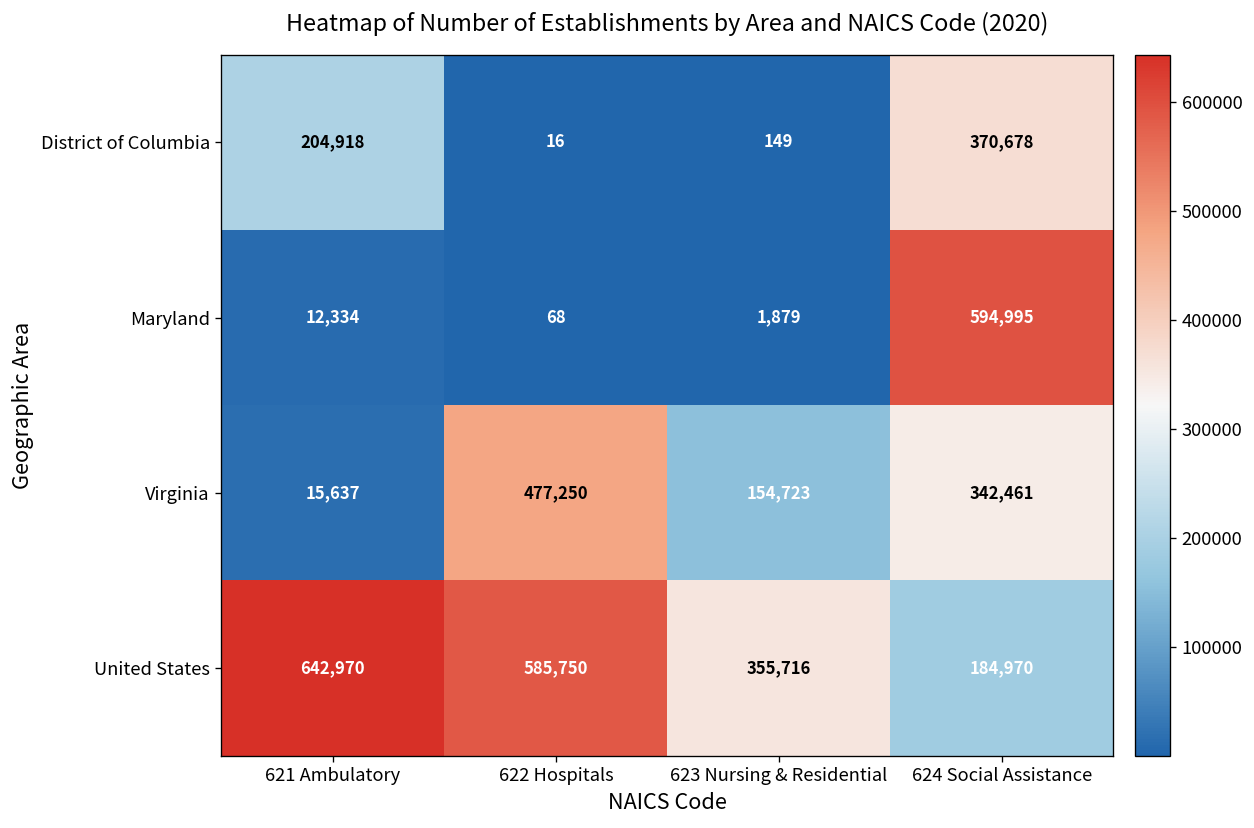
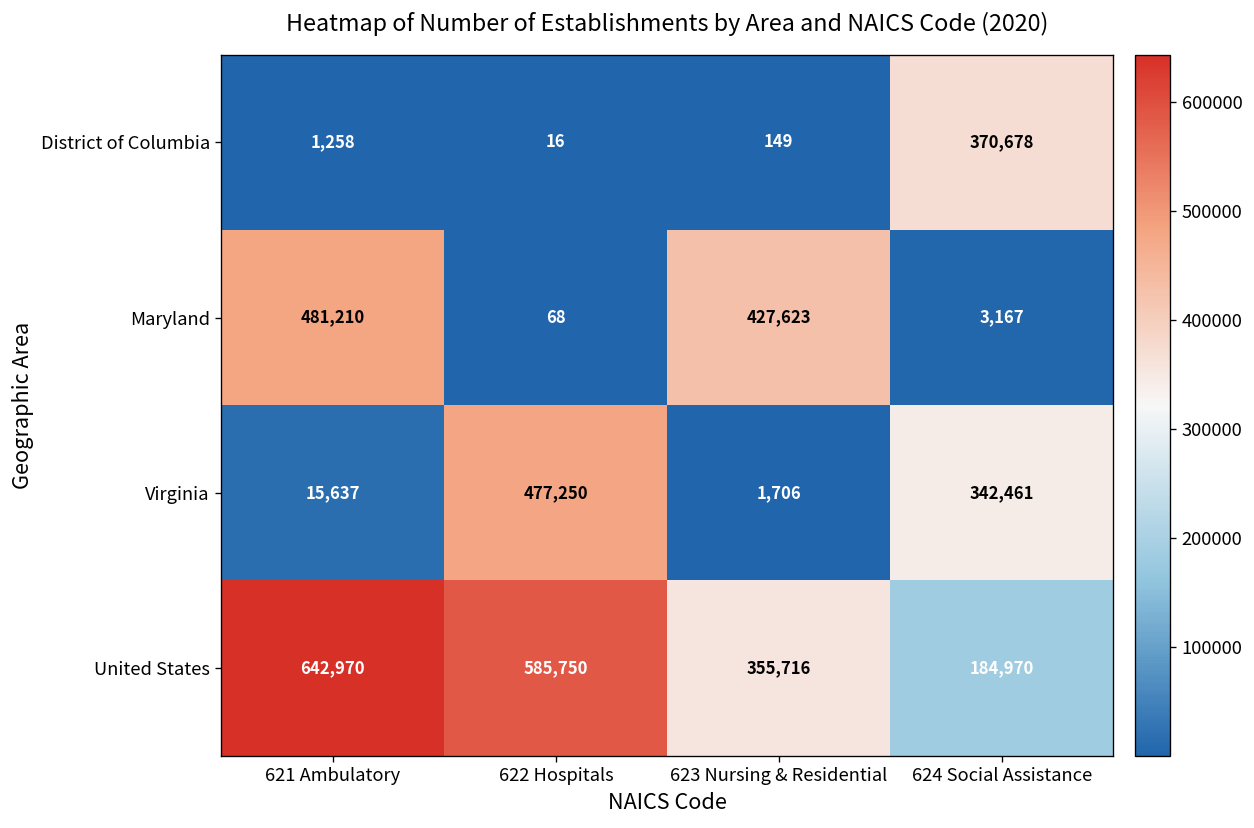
  {
    "District of Columbia": {
-     "621 Ambulatory": "204,918",
+     "621 Ambulatory": "1,258",
      "622 Hospitals": "16",
      "623 Nursing & Residential": "149",
      "624 Social Assistance": "370,678"
    },
    "Maryland": {
-     "621 Ambulatory": "12,334",
+     "621 Ambulatory": "481,210",
      "622 Hospitals": "68",
-     "623 Nursing & Residential": "1,879",
-     "624 Social Assistance": "594,995"
+     "623 Nursing & Residential": "427,623",
+     "624 Social Assistance": "3,167"
    },
    "Virginia": {
      "621 Ambulatory": "15,637",
      "622 Hospitals": "477,250",
-     "623 Nursing & Residential": "154,723",
+     "623 Nursing & Residential": "1,706",
      "624 Social Assistance": "342,461"
    },
    "United States": {
      "621 Ambulatory": "642,970",
      "622 Hospitals": "585,750",
      "623 Nursing & Residential": "355,716",
      "624 Social Assistance": "184,970"
    }
  }
